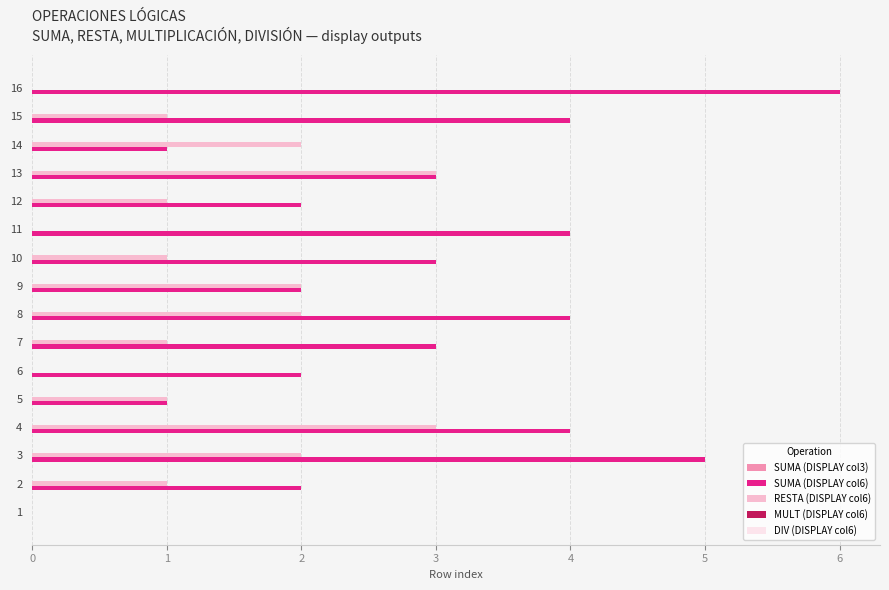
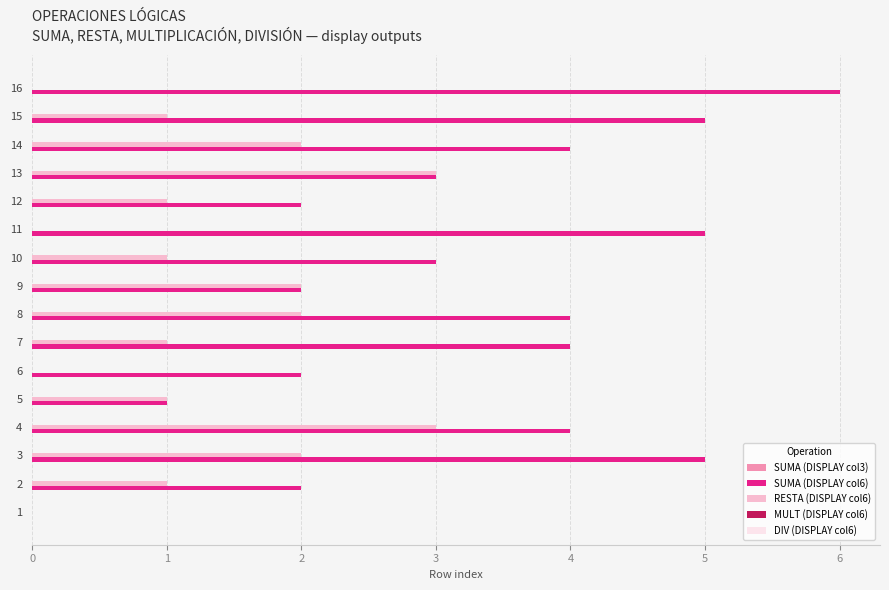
  {
    "SUMA (DISPLAY col6)": {
      "16": 6,
-     "15": 4,
-     "14": 1,
+     "15": 5,
+     "14": 4,
      "13": 3,
      "12": 2,
-     "11": 4,
+     "11": 5,
      "10": 3,
      "9": 2,
      "8": 4,
-     "7": 3,
+     "7": 4,
      "6": 2,
      "5": 1,
      "4": 4,
      "3": 5,
      "2": 2,
      "1": 0
    },
    "MULT (DISPLAY col6)": {
      "16": 0,
      "15": 0,
      "14": 0,
      "13": 0,
      "12": 0,
      "11": 0,
      "10": 0,
      "9": 0,
      "8": 0,
      "7": 0,
      "6": 0,
      "5": 0,
      "4": 0,
      "3": 0,
      "2": 0,
      "1": 0
    }
  }
